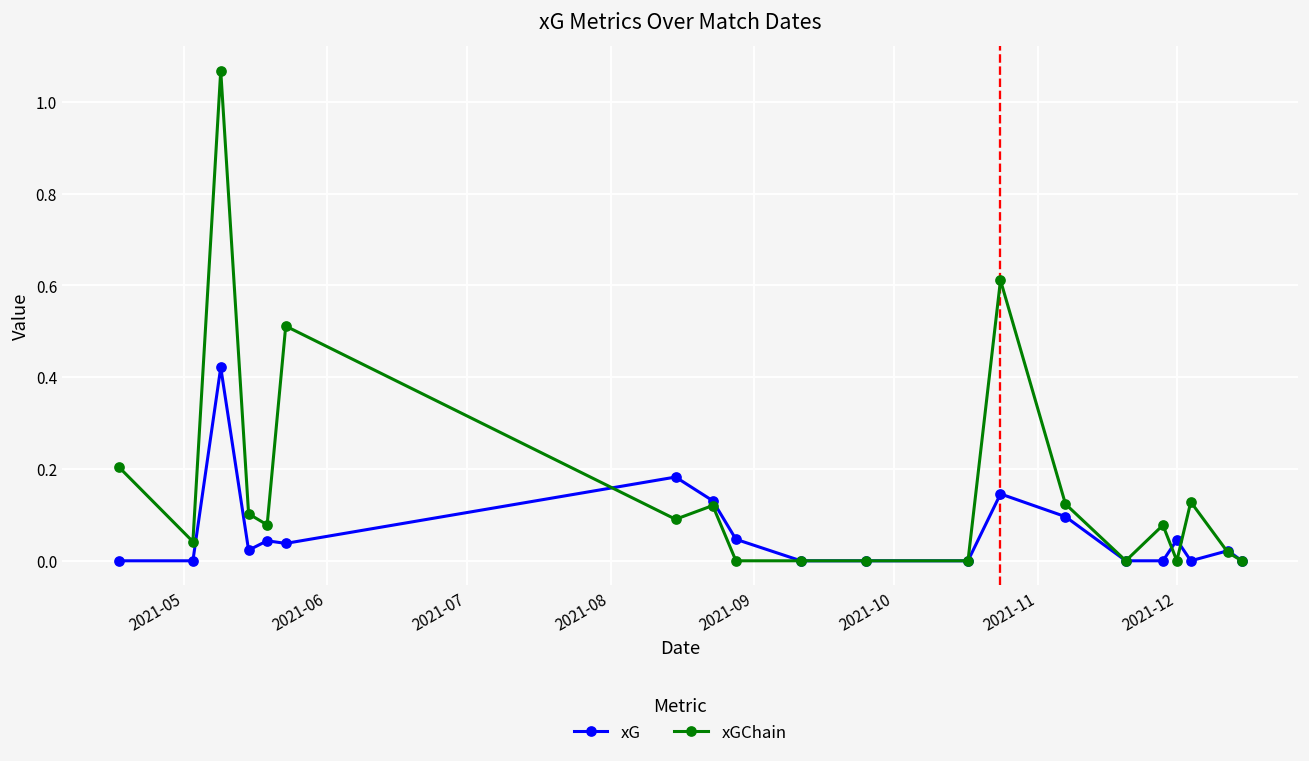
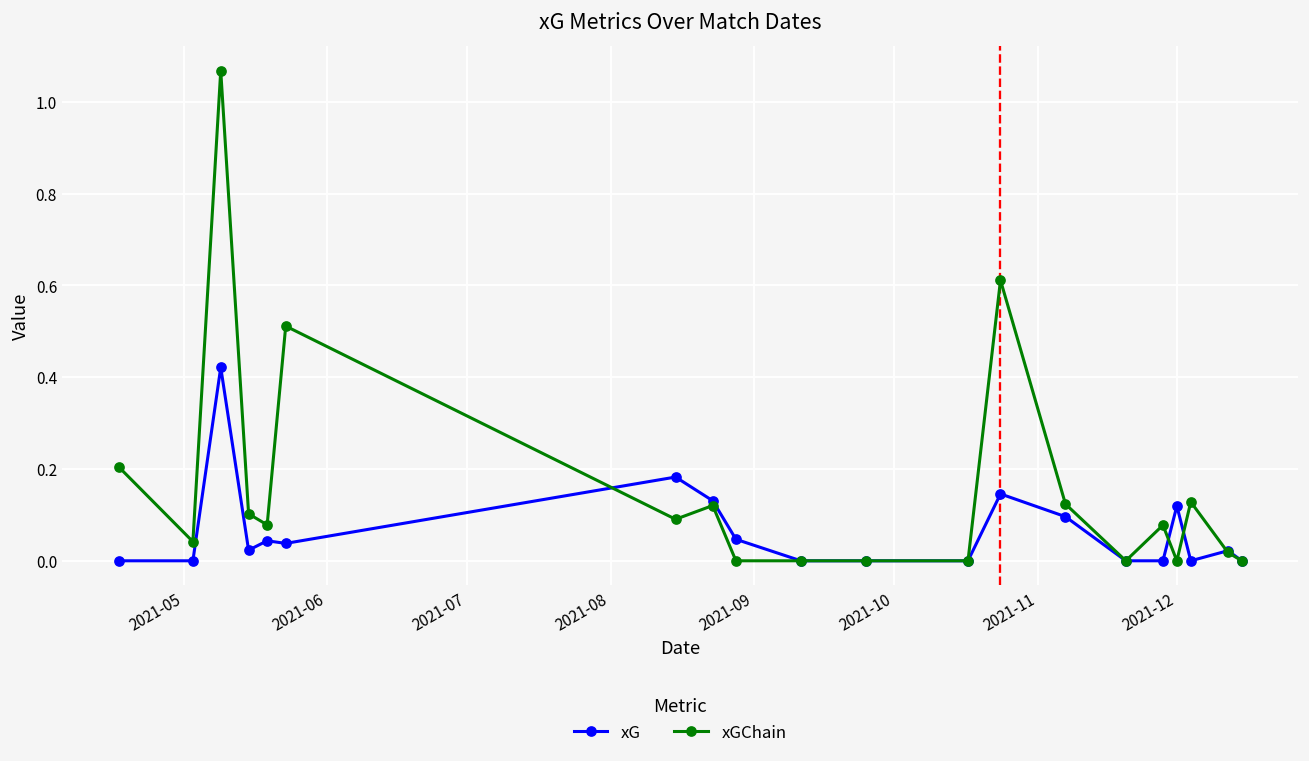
  {
    "xG": {
-     "2021-12": 0.05
+     "2021-12": 0.12
    },
    "xGChain": {
      "2021-12": 0.00
    }
  }
